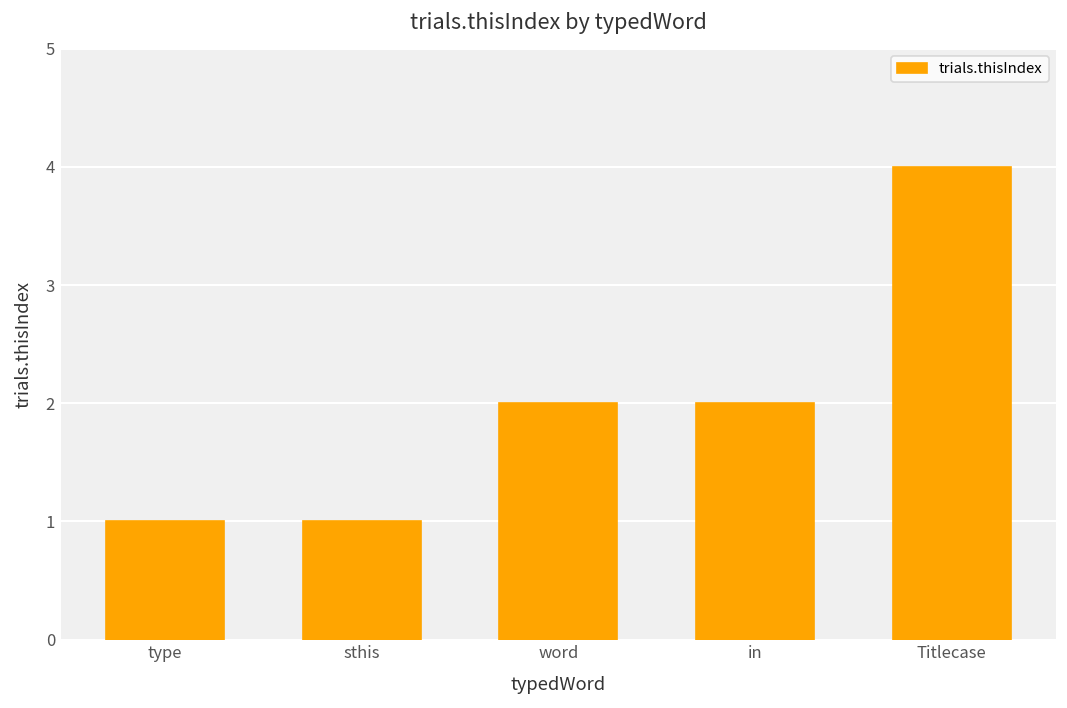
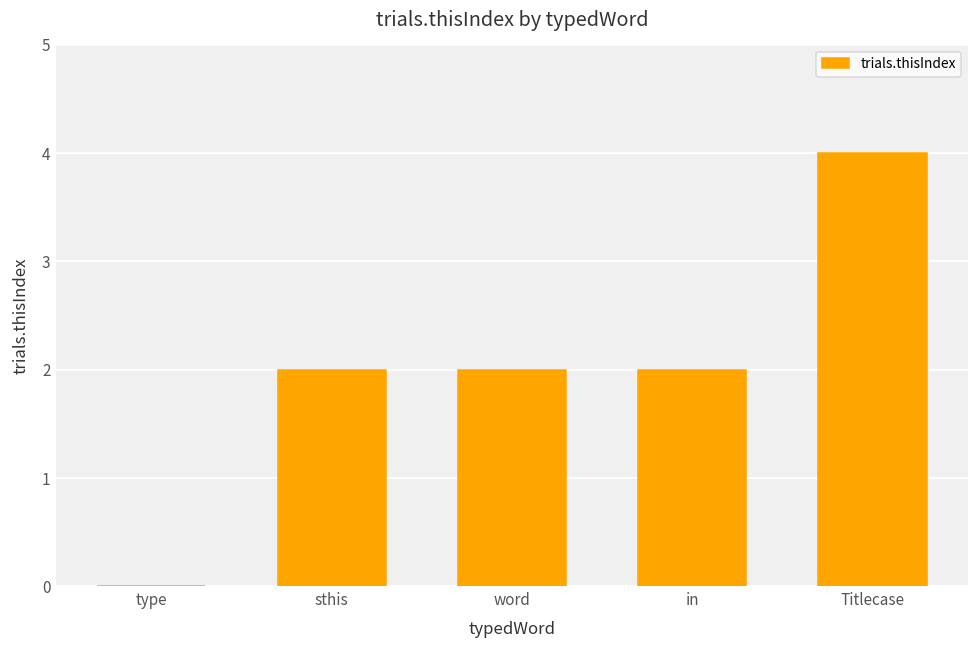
  {
-   "type": 1,
-   "sthis": 1,
+   "type": 0,
+   "sthis": 2,
    "word": 2,
    "in": 2,
    "Titlecase": 4
  }
